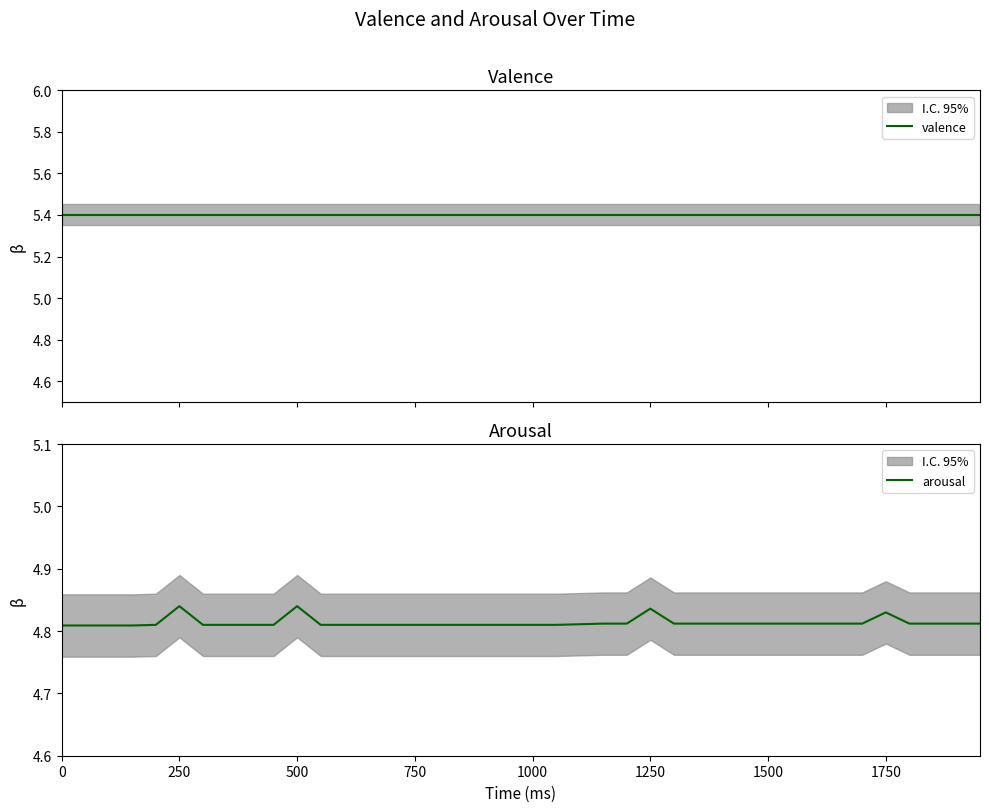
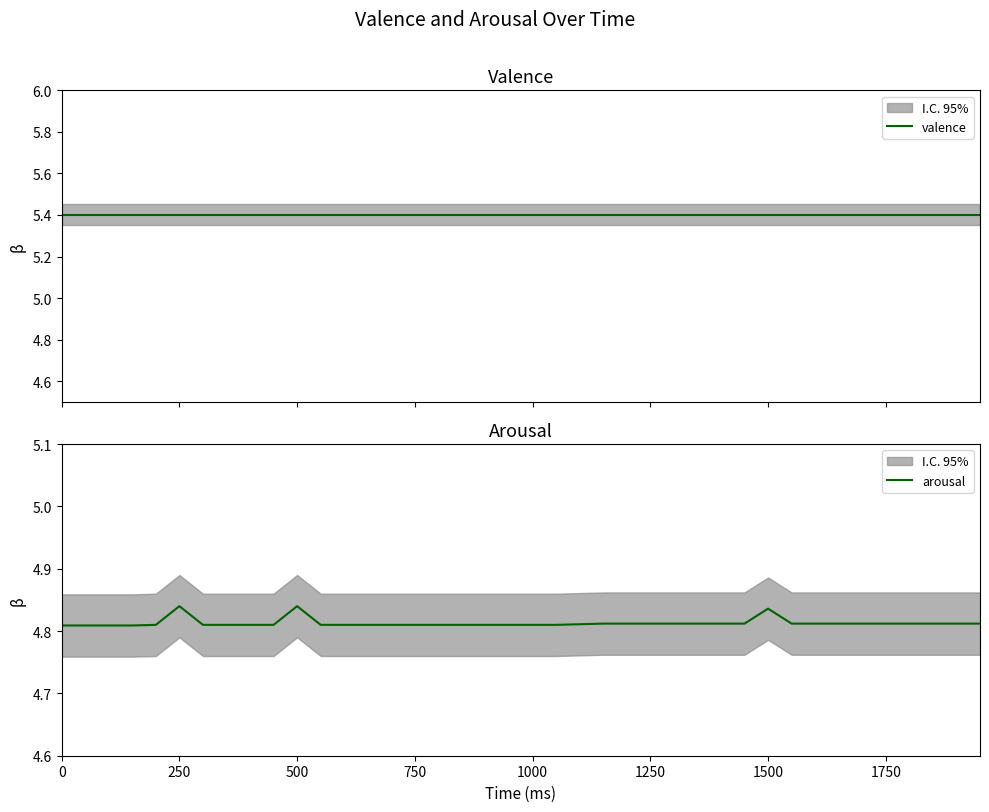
  {
    "Arousal": {
      "arousal": {
        "0": 4.81,
        "250": 4.84,
        "500": 4.84,
        "750": 4.81,
        "1000": 4.81,
-       "1250": 4.84,
-       "1500": 4.81,
-       "1750": 4.83
+       "1250": 4.81,
+       "1500": 4.84,
+       "1750": 4.81
      }
    }
  }
